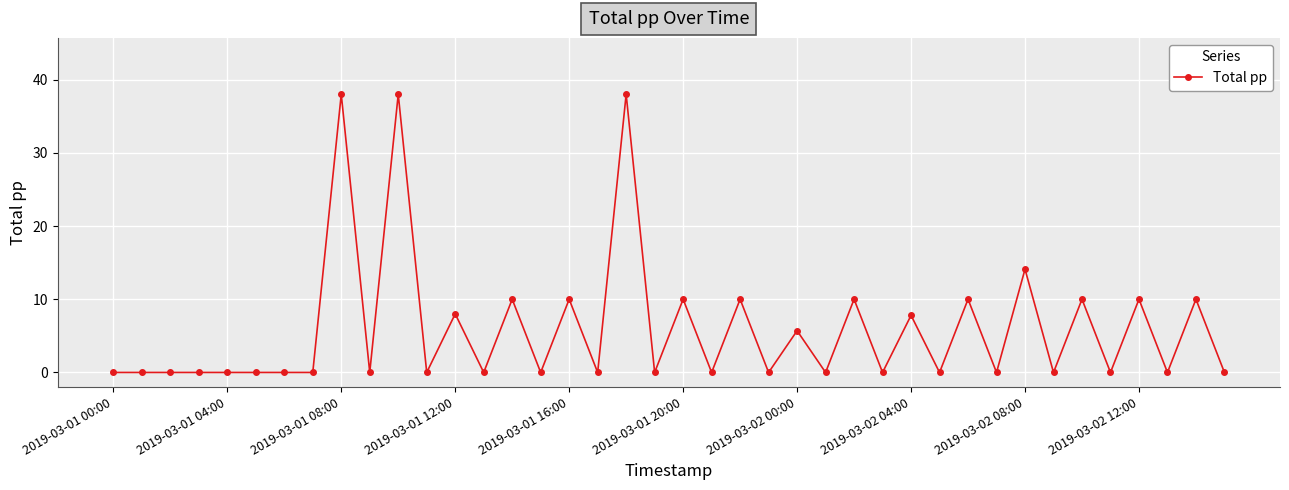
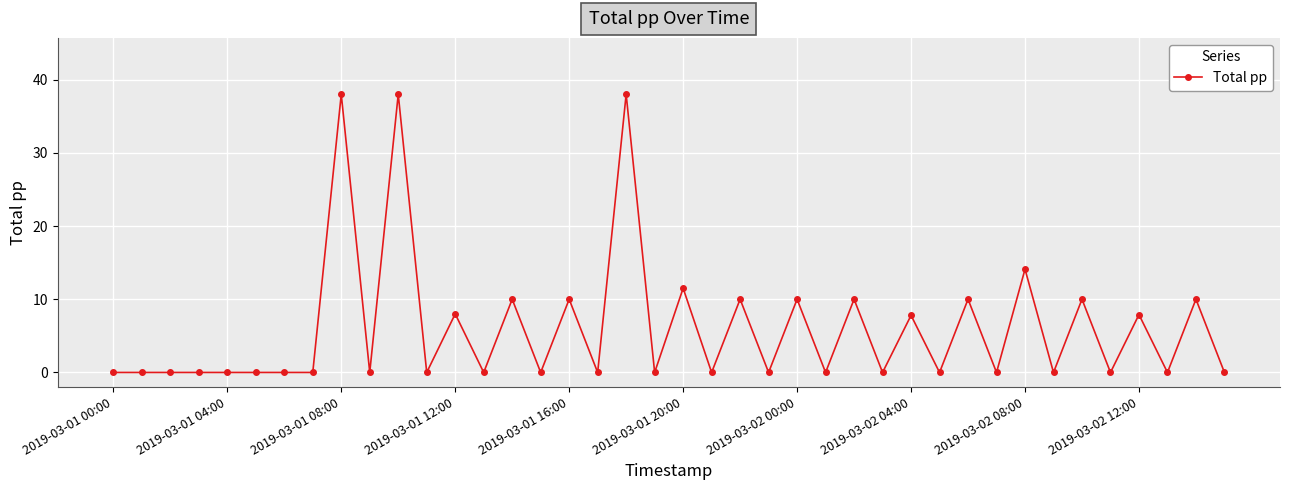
  {
    "2019-03-01 00:00": 0,
    "2019-03-01 04:00": 0,
    "2019-03-01 08:00": 38,
    "2019-03-01 12:00": 8,
    "2019-03-01 16:00": 10,
-   "2019-03-01 20:00": 10,
-   "2019-03-02 00:00": 6,
+   "2019-03-01 20:00": 12,
+   "2019-03-02 00:00": 10,
    "2019-03-02 04:00": 8,
    "2019-03-02 08:00": 14,
-   "2019-03-02 12:00": 10
+   "2019-03-02 12:00": 8
  }
